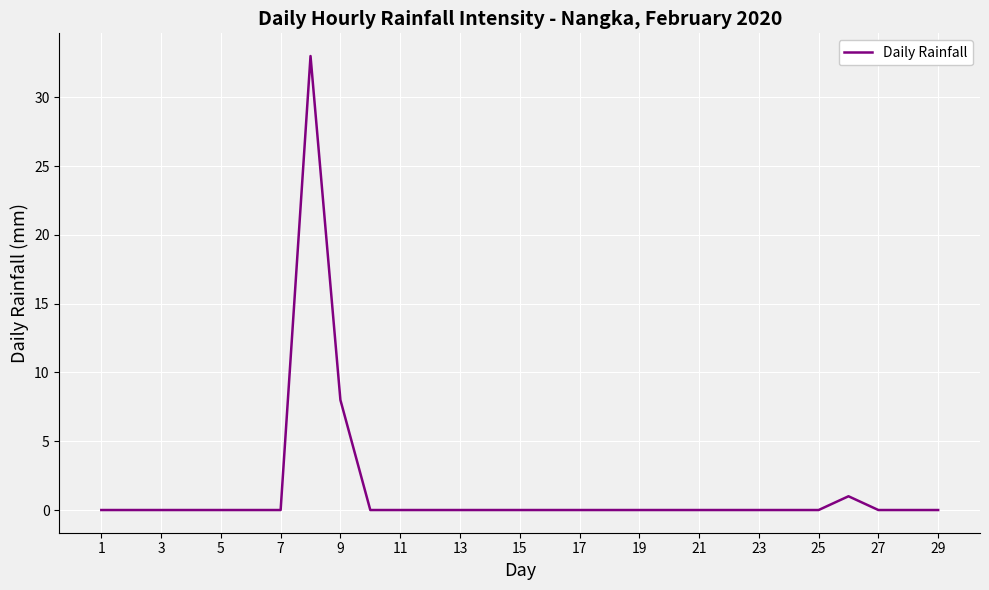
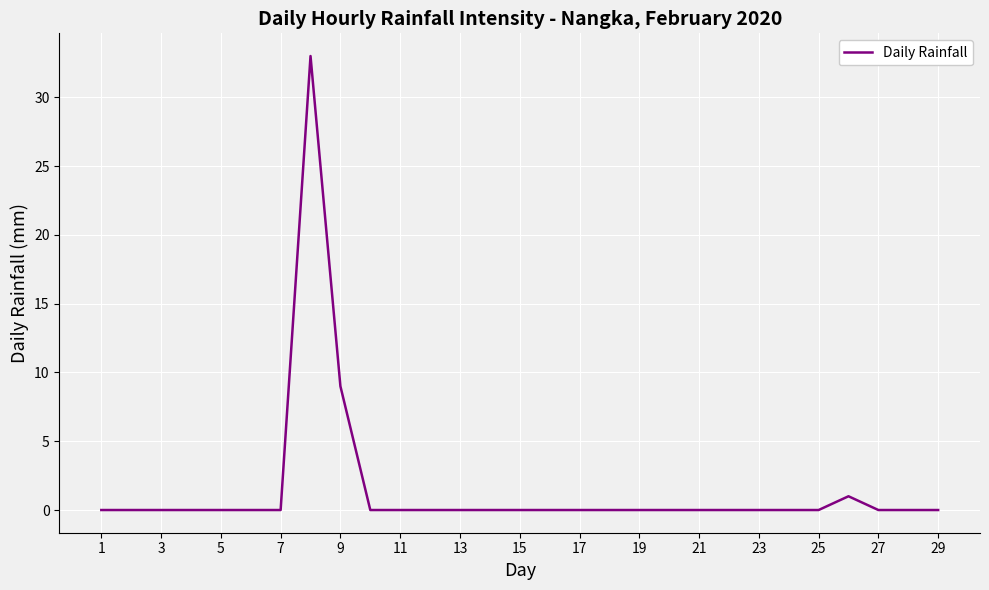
  {
    "1": 0,
    "3": 0,
    "5": 0,
    "7": 0,
-   "9": 8,
+   "9": 9,
    "11": 0,
    "13": 0,
    "15": 0,
    "17": 0,
    "19": 0,
    "21": 0,
    "23": 0,
    "25": 0,
    "27": 0,
    "29": 0
  }
